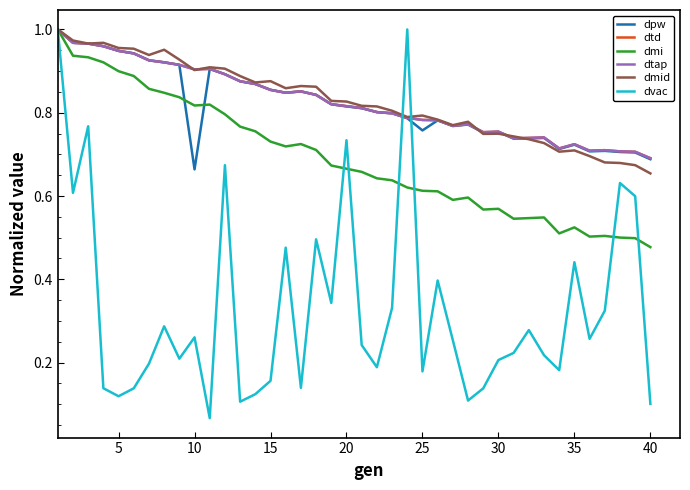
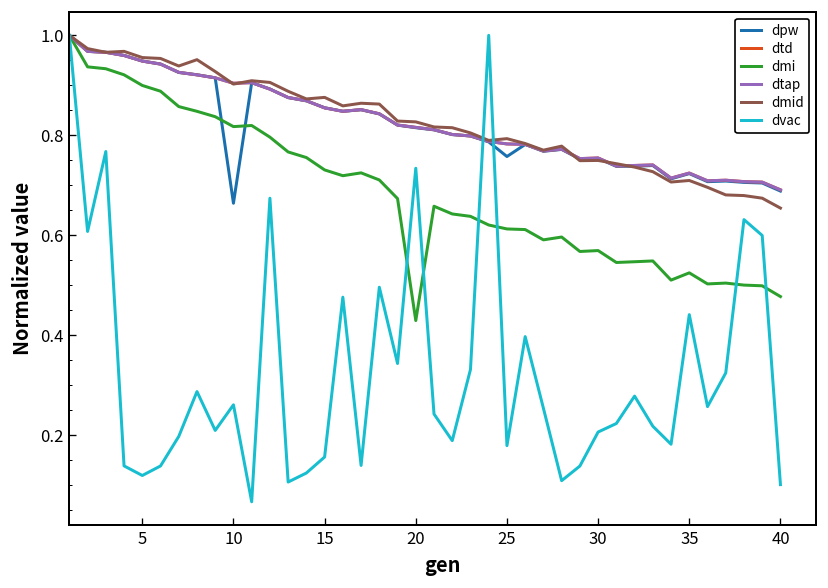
  {
    "dpw": {
      "10": 0.66,
      "25": 0.76
    },
    "dtap": {
      "25": 0.78
    },
    "dmi": {
      "5": 0.90,
      "10": 0.82,
      "15": 0.73,
-     "20": 0.67,
+     "20": 0.43,
      "25": 0.61,
      "30": 0.57,
      "35": 0.52,
      "40": 0.48
    },
    "dmid": {
      "5": 0.96,
      "15": 0.88,
      "20": 0.83,
      "25": 0.79,
      "35": 0.71,
      "40": 0.65
    },
    "dvac": {
      "5": 0.12,
      "10": 0.26,
      "15": 0.16,
      "20": 0.73,
      "25": 0.18,
      "30": 0.21,
      "35": 0.44,
      "40": 0.10
    }
  }
